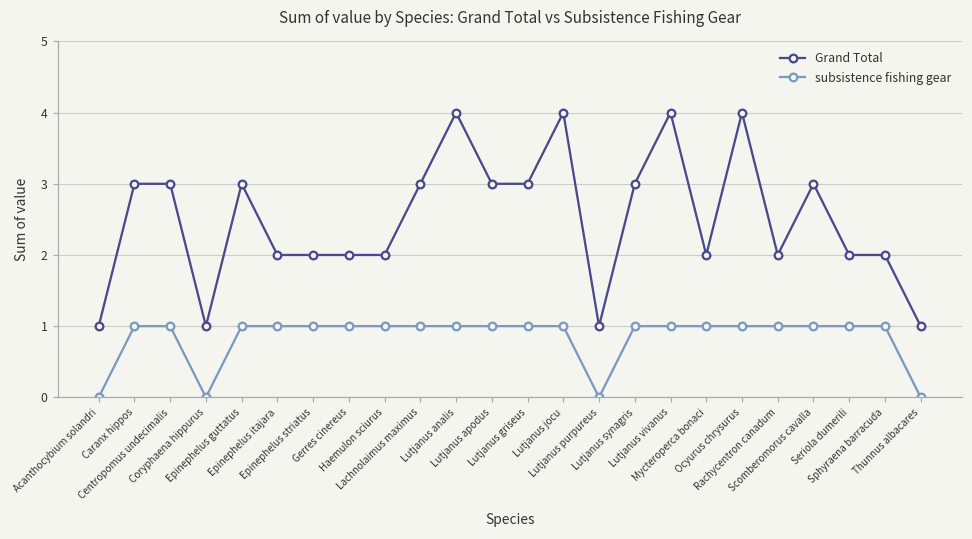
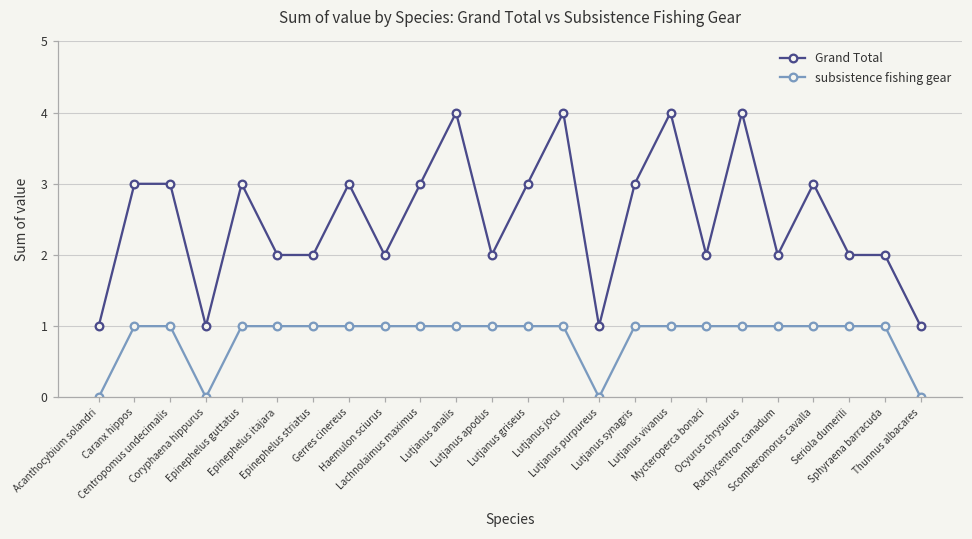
  {
    "Grand Total": {
      "Acanthocybium solandri": 1,
      "Caranx hippos": 3,
      "Centropomus undecimalis": 3,
      "Coryphaena hippurus": 1,
      "Epinephelus guttatus": 3,
      "Epinephelus itajara": 2,
      "Epinephelus striatus": 2,
-     "Gerres cinereus": 2,
+     "Gerres cinereus": 3,
      "Haemulon sciurus": 2,
      "Lachnolaimus maximus": 3,
      "Lutjanus analis": 4,
-     "Lutjanus apodus": 3,
+     "Lutjanus apodus": 2,
      "Lutjanus griseus": 3,
      "Lutjanus jocu": 4,
      "Lutjanus purpureus": 1,
      "Lutjanus synagris": 3,
      "Lutjanus vivanus": 4,
      "Mycteroperca bonaci": 2,
      "Ocyurus chrysurus": 4,
      "Rachycentron canadum": 2,
      "Scomberomorus cavalla": 3,
      "Seriola dumerili": 2,
      "Sphyraena barracuda": 2,
      "Thunnus albacares": 1
    },
    "subsistence fishing gear": {
      "Acanthocybium solandri": 0,
      "Caranx hippos": 1,
      "Centropomus undecimalis": 1,
      "Coryphaena hippurus": 0,
      "Epinephelus guttatus": 1,
      "Epinephelus itajara": 1,
      "Epinephelus striatus": 1,
      "Gerres cinereus": 1,
      "Haemulon sciurus": 1,
      "Lachnolaimus maximus": 1,
      "Lutjanus analis": 1,
      "Lutjanus apodus": 1,
      "Lutjanus griseus": 1,
      "Lutjanus jocu": 1,
      "Lutjanus purpureus": 0,
      "Lutjanus synagris": 1,
      "Lutjanus vivanus": 1,
      "Mycteroperca bonaci": 1,
      "Ocyurus chrysurus": 1,
      "Rachycentron canadum": 1,
      "Scomberomorus cavalla": 1,
      "Seriola dumerili": 1,
      "Sphyraena barracuda": 1,
      "Thunnus albacares": 0
    }
  }
